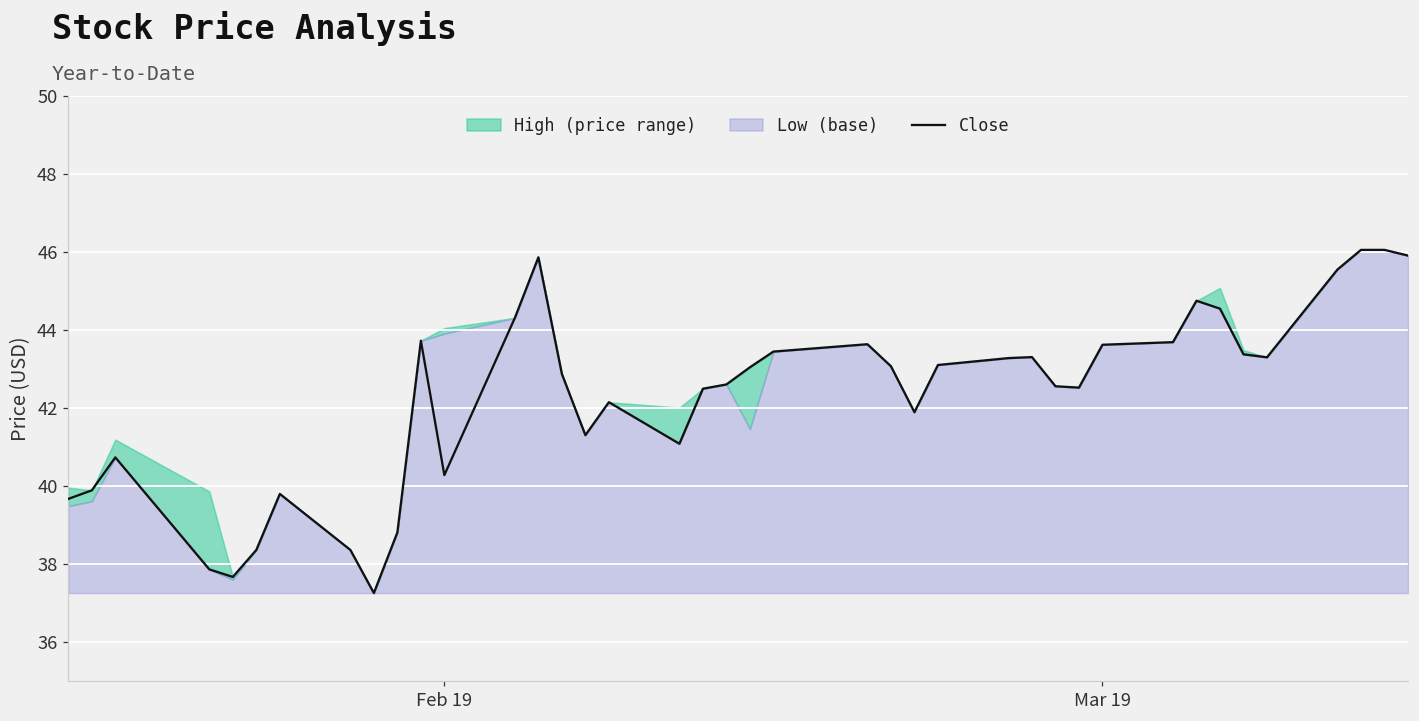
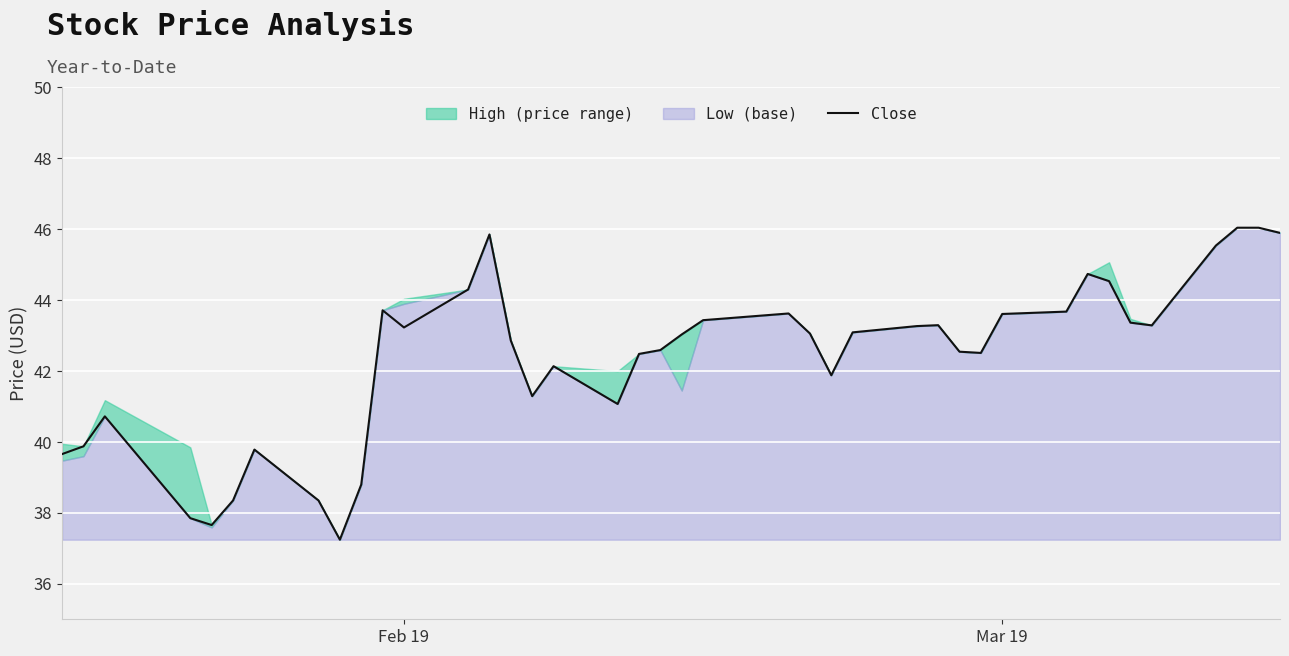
  {
    "Close": {
-     "Feb 19": 40.3
+     "Feb 19": 43.2
    },
    "Low (base)": {
      "Feb 19": 43.9
    }
  }
